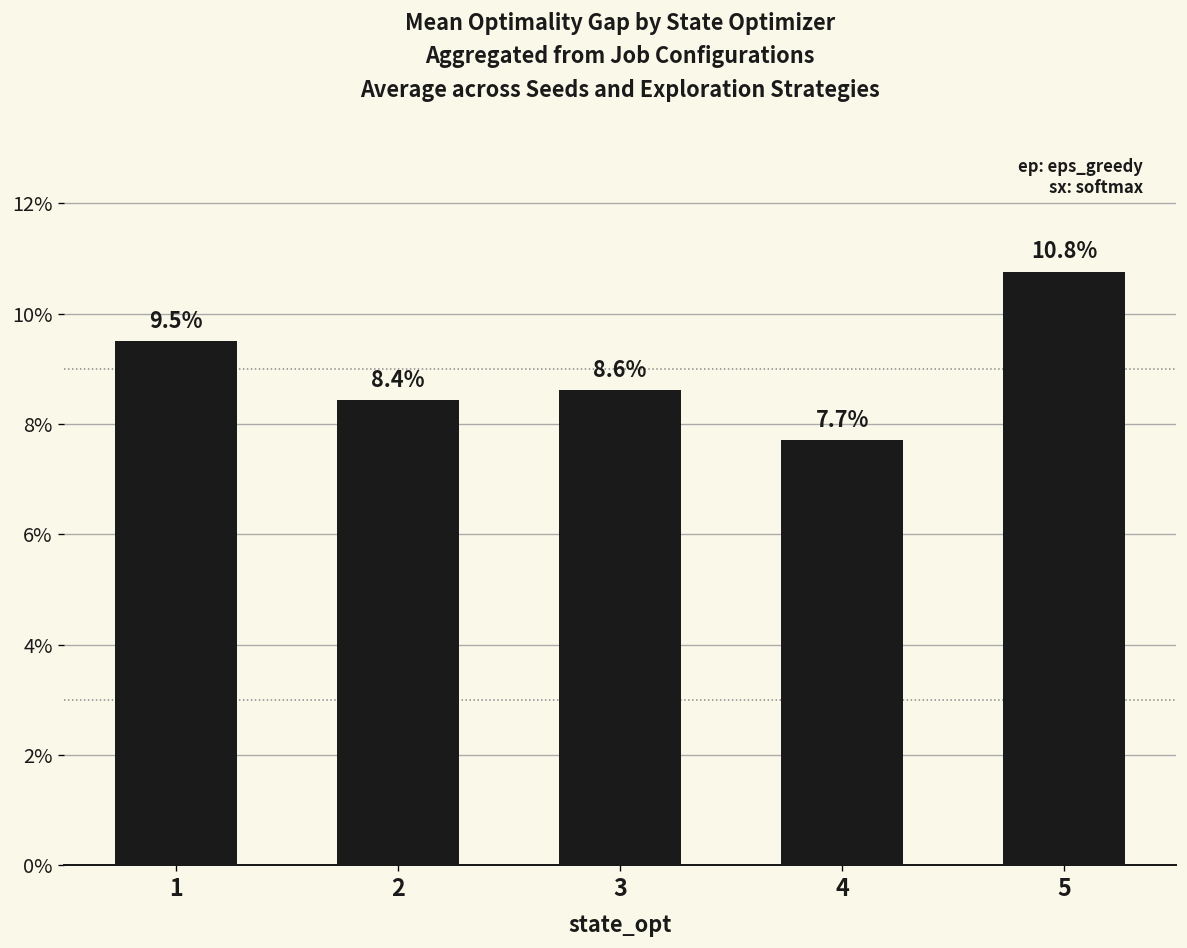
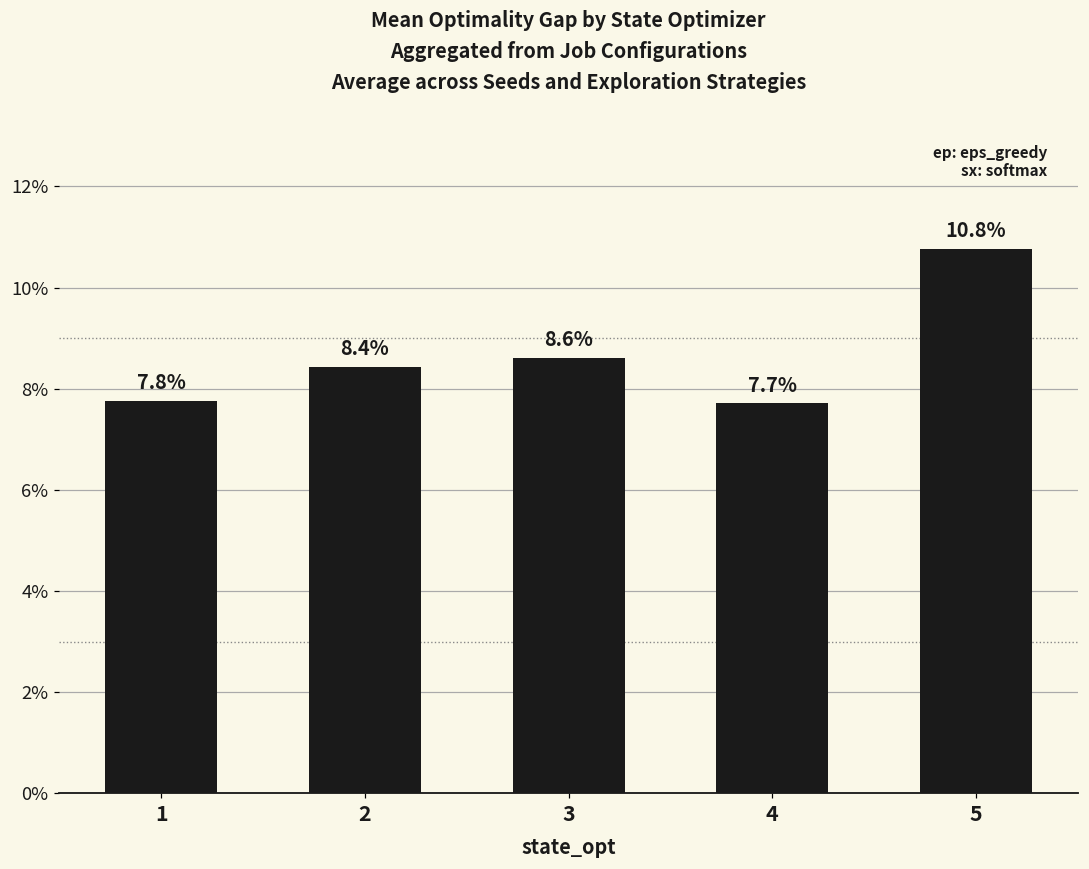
  {
-   "1": "9.5%",
+   "1": "7.8%",
    "2": "8.4%",
    "3": "8.6%",
    "4": "7.7%",
    "5": "10.8%"
  }
